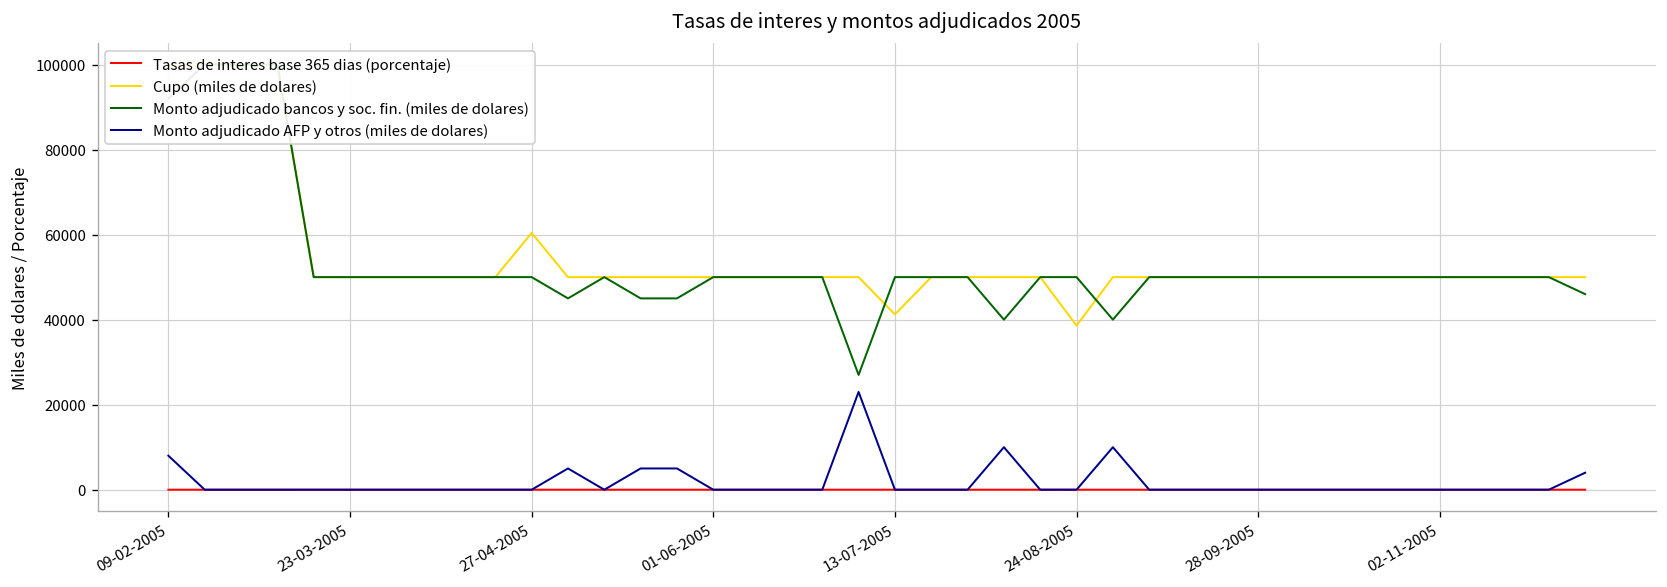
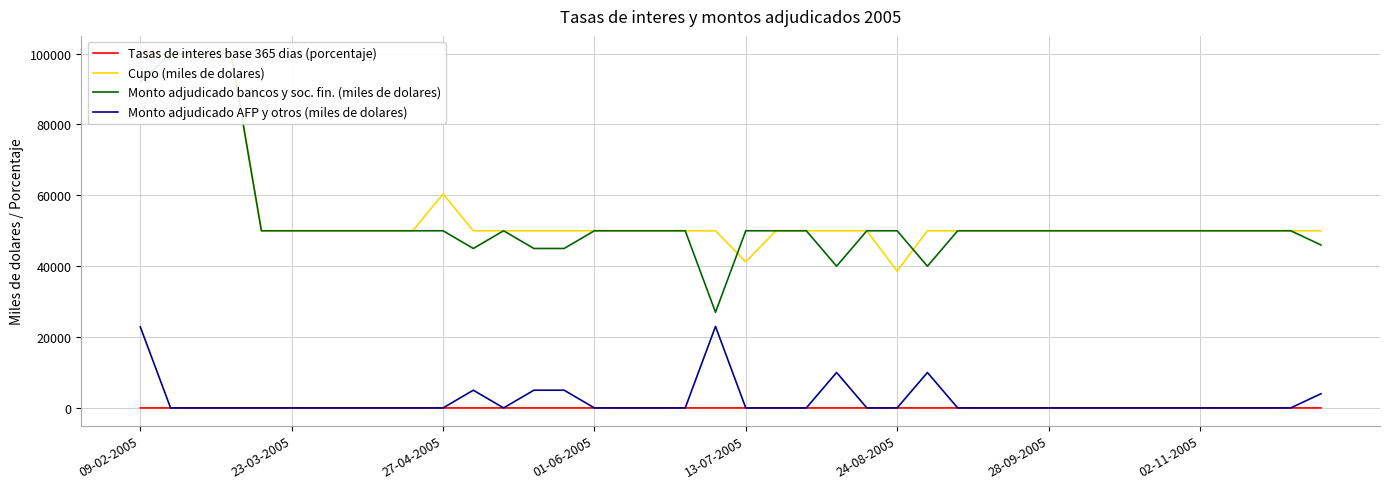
  {
    "Tasas de interes base 365 dias (porcentaje)": {
      "09-02-2005": 0
    },
    "Cupo (miles de dolares)": {
      "27-04-2005": 60000,
      "13-07-2005": 41000,
      "24-08-2005": 39000
    },
    "Monto adjudicado bancos y soc. fin. (miles de dolares)": {
      "27-04-2005": 50000,
      "13-07-2005": 50000,
      "24-08-2005": 50000
    },
    "Monto adjudicado AFP y otros (miles de dolares)": {
-     "09-02-2005": 8000
+     "09-02-2005": 23000
    }
  }
